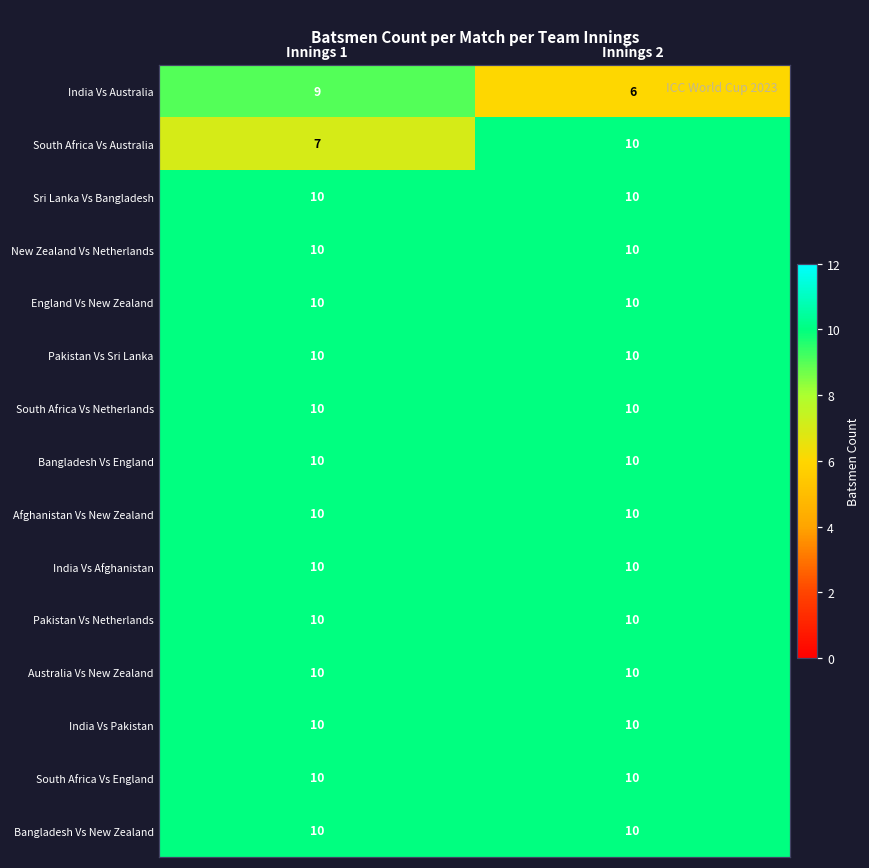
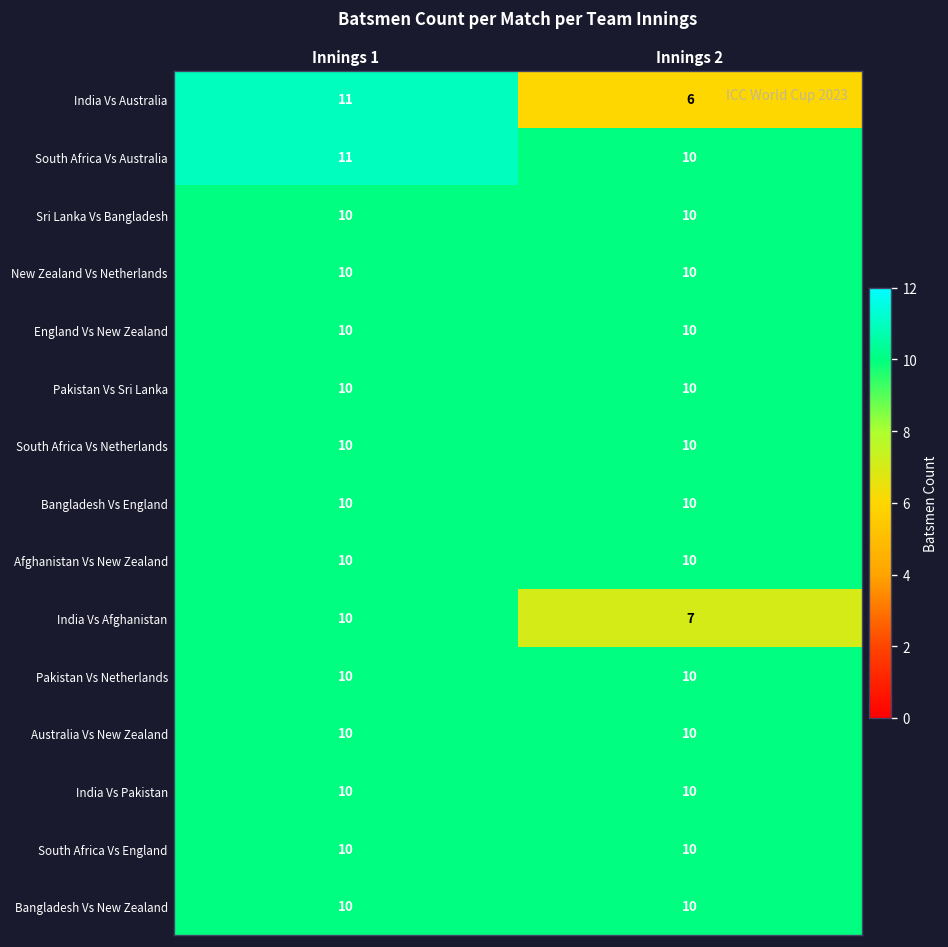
  {
    "India Vs Australia": {
-     "Innings 1": 9
+     "Innings 1": 11
    },
    "South Africa Vs Australia": {
-     "Innings 1": 7,
+     "Innings 1": 11,
      "Innings 2": 10
    },
    "Sri Lanka Vs Bangladesh": {
      "Innings 1": 10,
      "Innings 2": 10
    },
    "New Zealand Vs Netherlands": {
      "Innings 1": 10,
      "Innings 2": 10
    },
    "England Vs New Zealand": {
      "Innings 1": 10,
      "Innings 2": 10
    },
    "Pakistan Vs Sri Lanka": {
      "Innings 1": 10,
      "Innings 2": 10
    },
    "South Africa Vs Netherlands": {
      "Innings 1": 10,
      "Innings 2": 10
    },
    "Bangladesh Vs England": {
      "Innings 1": 10,
      "Innings 2": 10
    },
    "Afghanistan Vs New Zealand": {
      "Innings 1": 10,
      "Innings 2": 10
    },
    "India Vs Afghanistan": {
      "Innings 1": 10,
-     "Innings 2": 10
+     "Innings 2": 7
    },
    "Pakistan Vs Netherlands": {
      "Innings 1": 10,
      "Innings 2": 10
    },
    "Australia Vs New Zealand": {
      "Innings 1": 10,
      "Innings 2": 10
    },
    "India Vs Pakistan": {
      "Innings 1": 10,
      "Innings 2": 10
    },
    "South Africa Vs England": {
      "Innings 1": 10,
      "Innings 2": 10
    },
    "Bangladesh Vs New Zealand": {
      "Innings 1": 10,
      "Innings 2": 10
    }
  }
